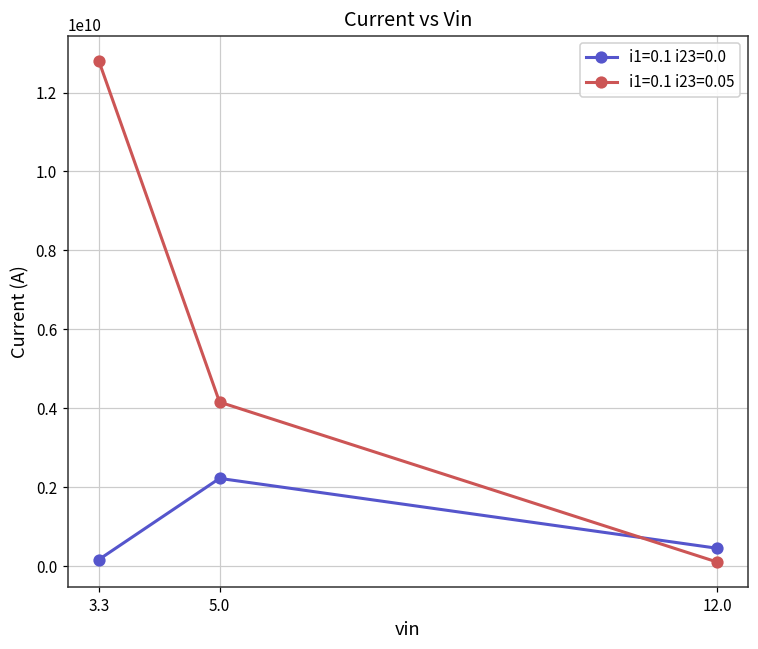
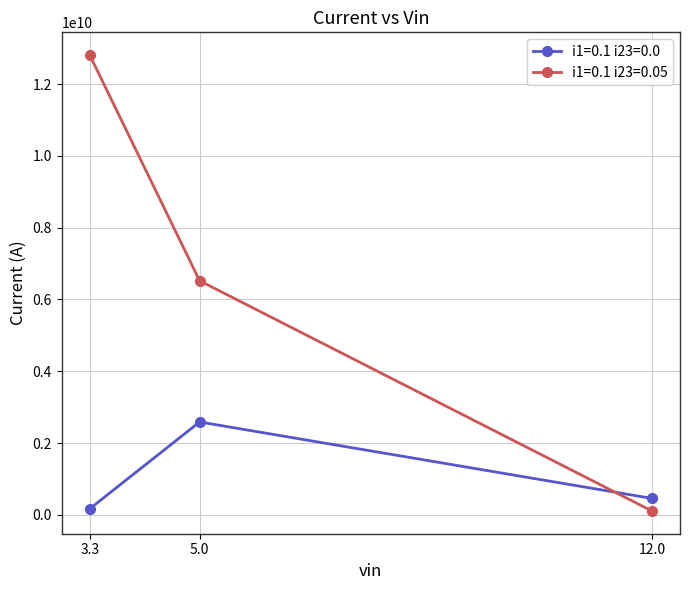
  {
    "i1=0.1 i23=0.0": {
      "3.3": 200000000,
-     "5.0": 2200000000,
+     "5.0": 2600000000,
      "12.0": 500000000
    },
    "i1=0.1 i23=0.05": {
      "3.3": 12800000000,
-     "5.0": 4200000000,
+     "5.0": 6500000000,
      "12.0": 100000000
    }
  }
